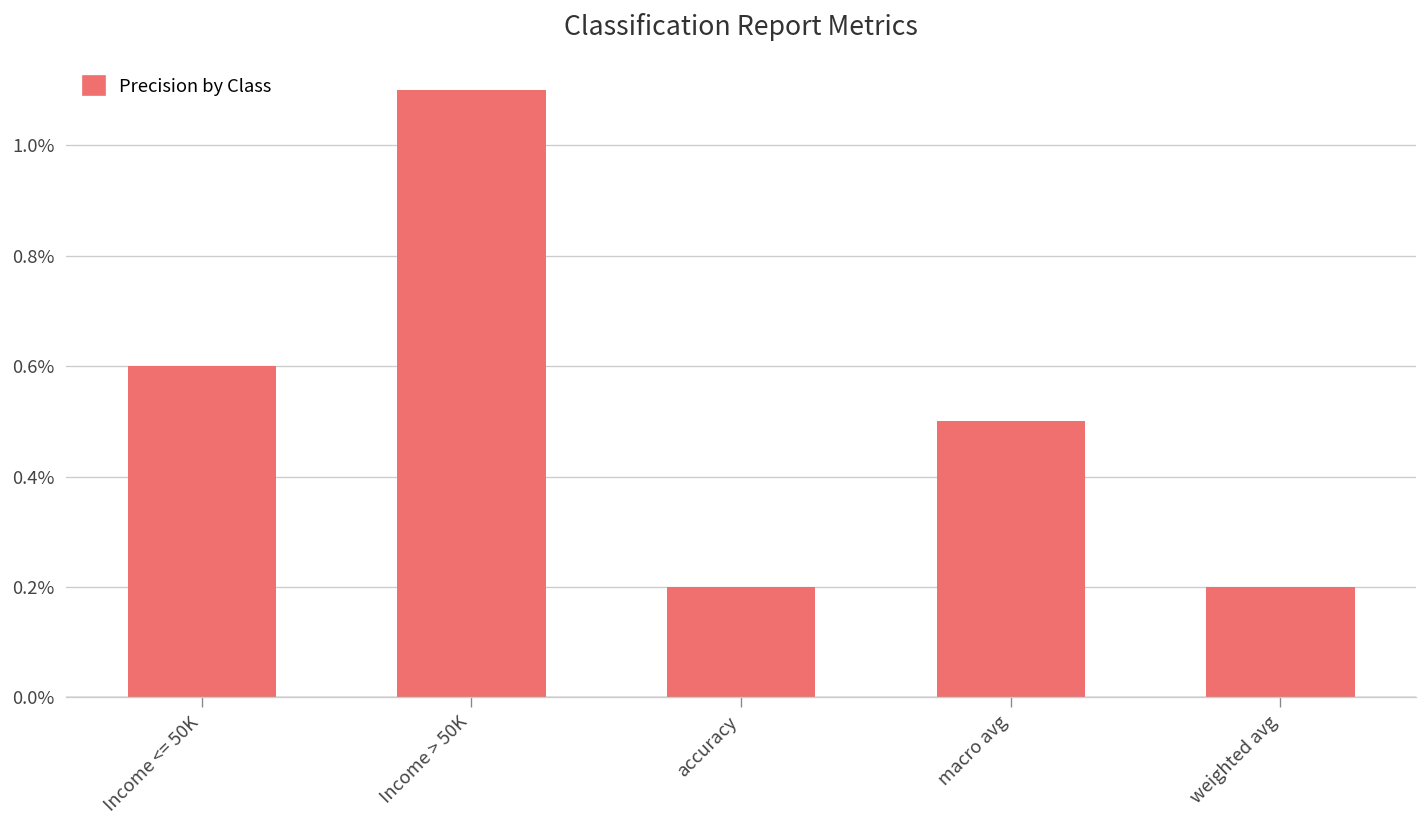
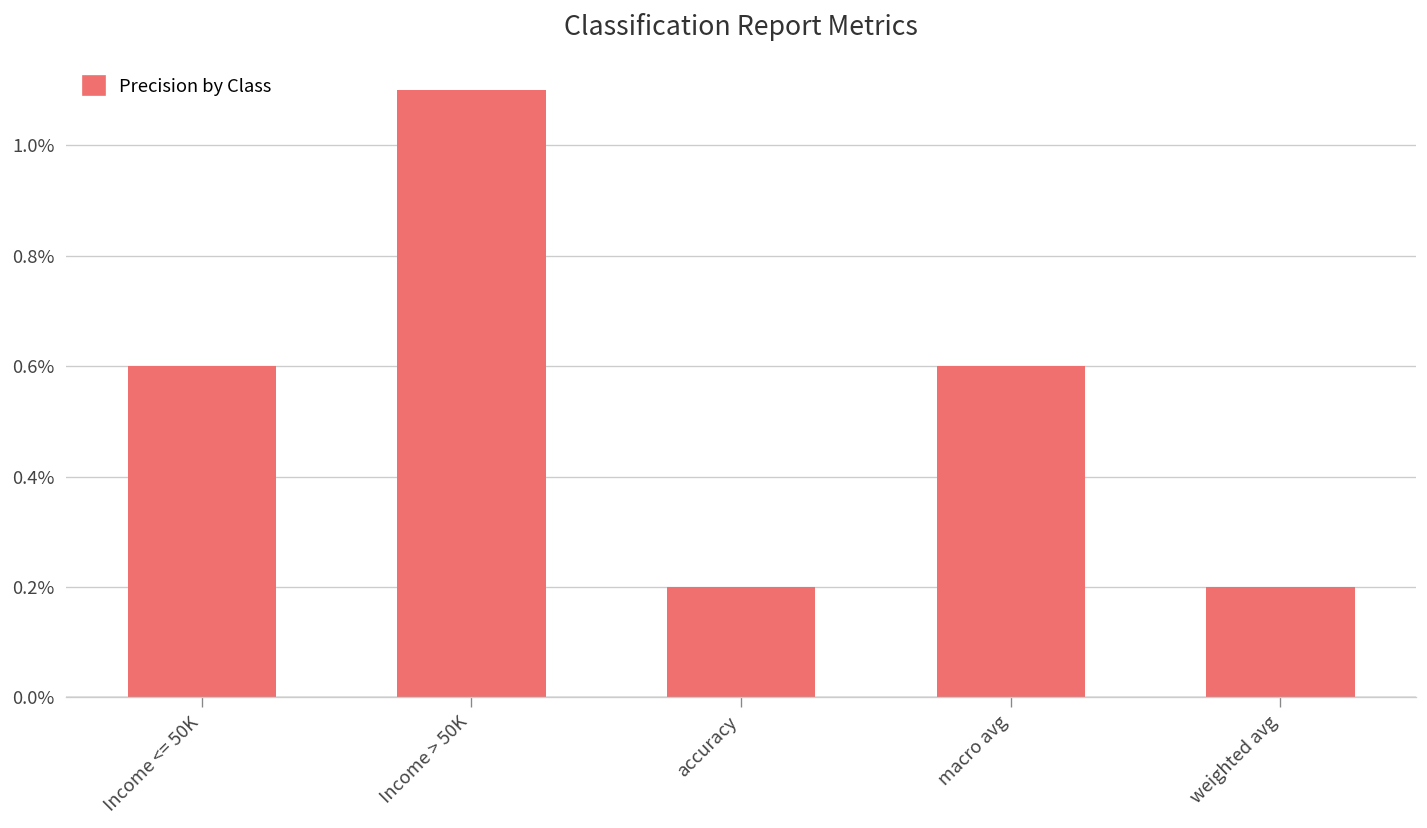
  {
    "Income <= 50K": "0.60%",
    "Income > 50K": "1.10%",
    "accuracy": "0.20%",
-   "macro avg": "0.50%",
+   "macro avg": "0.60%",
    "weighted avg": "0.20%"
  }
